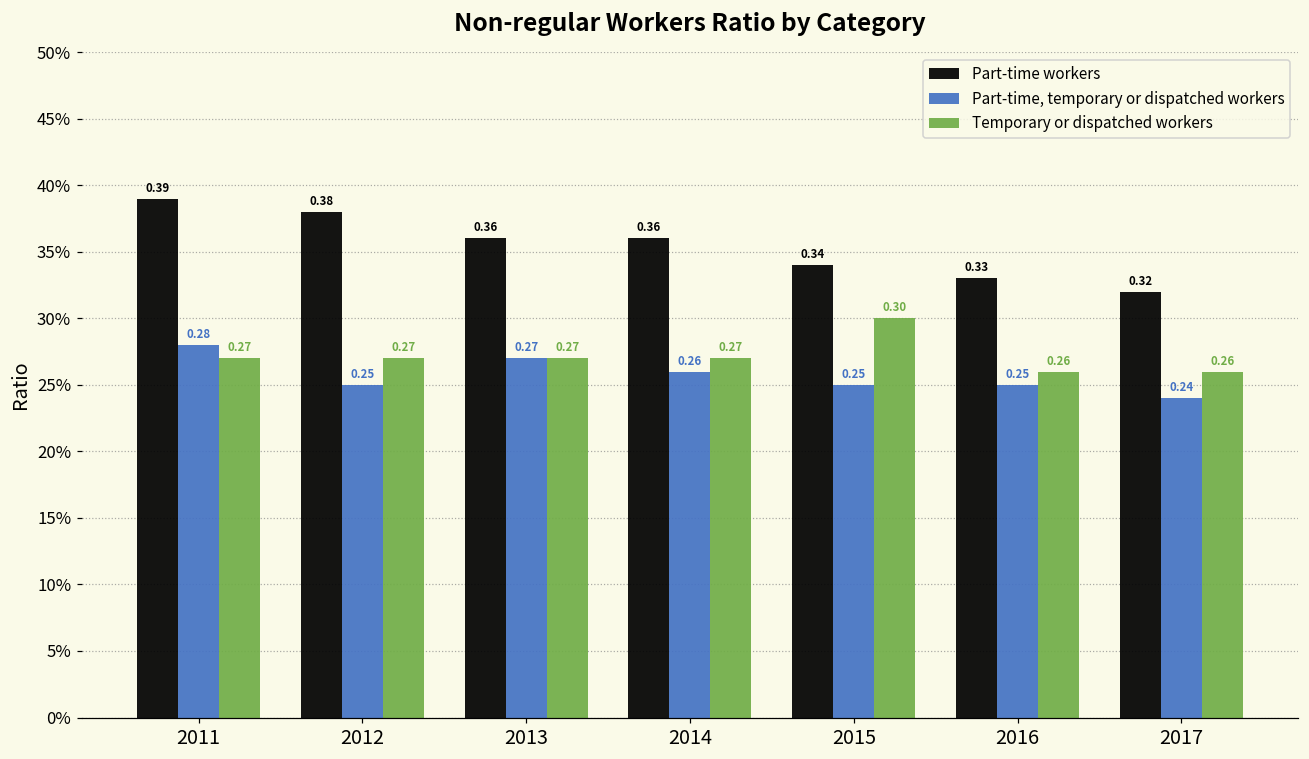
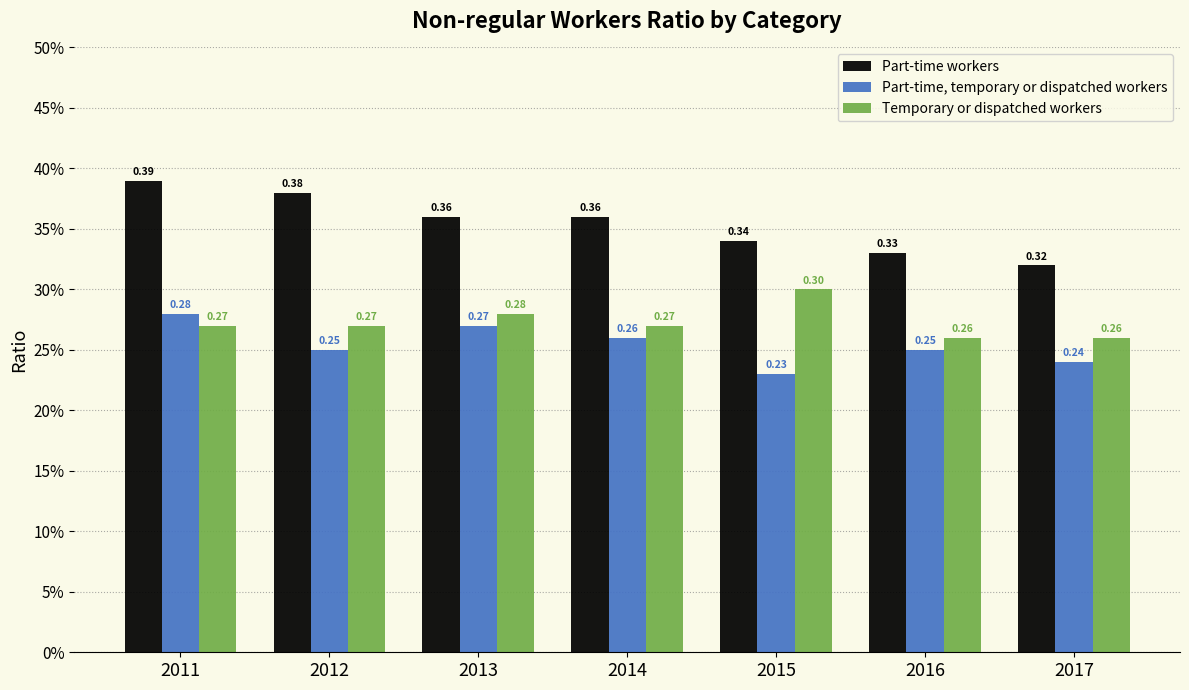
  {
    "Part-time workers": {
      "2011": 0.39,
      "2012": 0.38,
      "2013": 0.36,
      "2014": 0.36,
      "2015": 0.34,
      "2016": 0.33,
      "2017": 0.32
    },
    "Part-time, temporary or dispatched workers": {
      "2011": 0.28,
      "2012": 0.25,
      "2013": 0.27,
      "2014": 0.26,
-     "2015": 0.25,
+     "2015": 0.23,
      "2016": 0.25,
      "2017": 0.24
    },
    "Temporary or dispatched workers": {
      "2011": 0.27,
      "2012": 0.27,
-     "2013": 0.27,
+     "2013": 0.28,
      "2014": 0.27,
      "2015": 0.30,
      "2016": 0.26,
      "2017": 0.26
    }
  }
